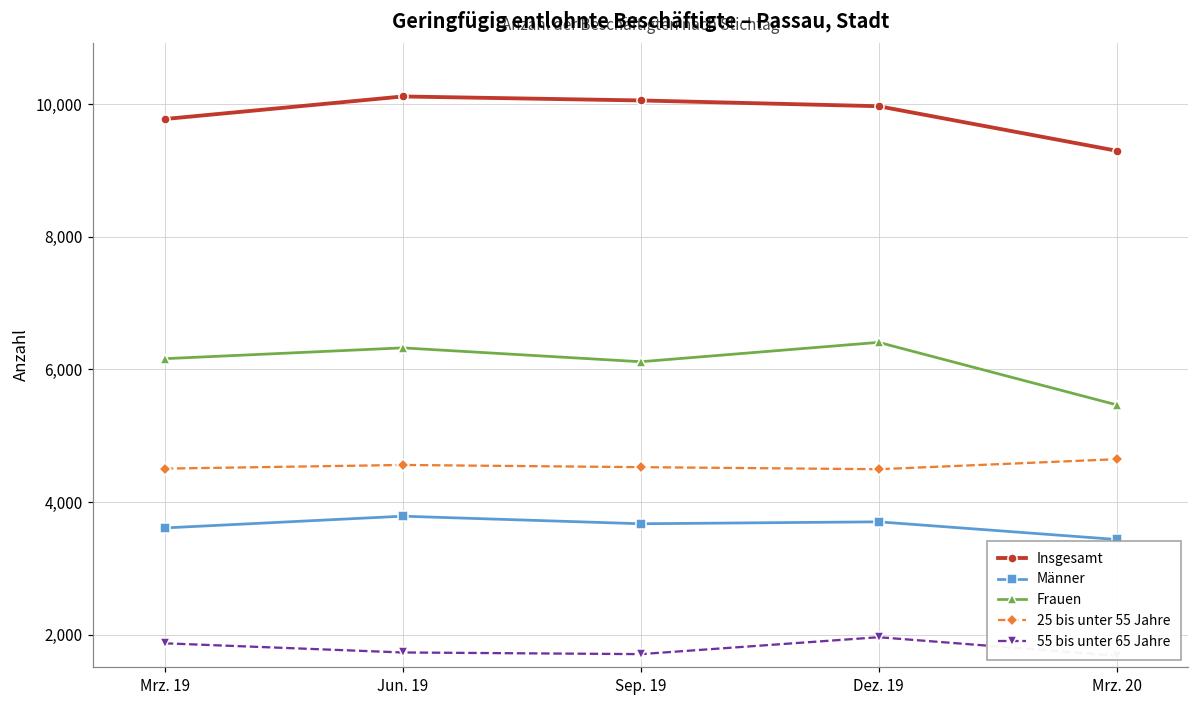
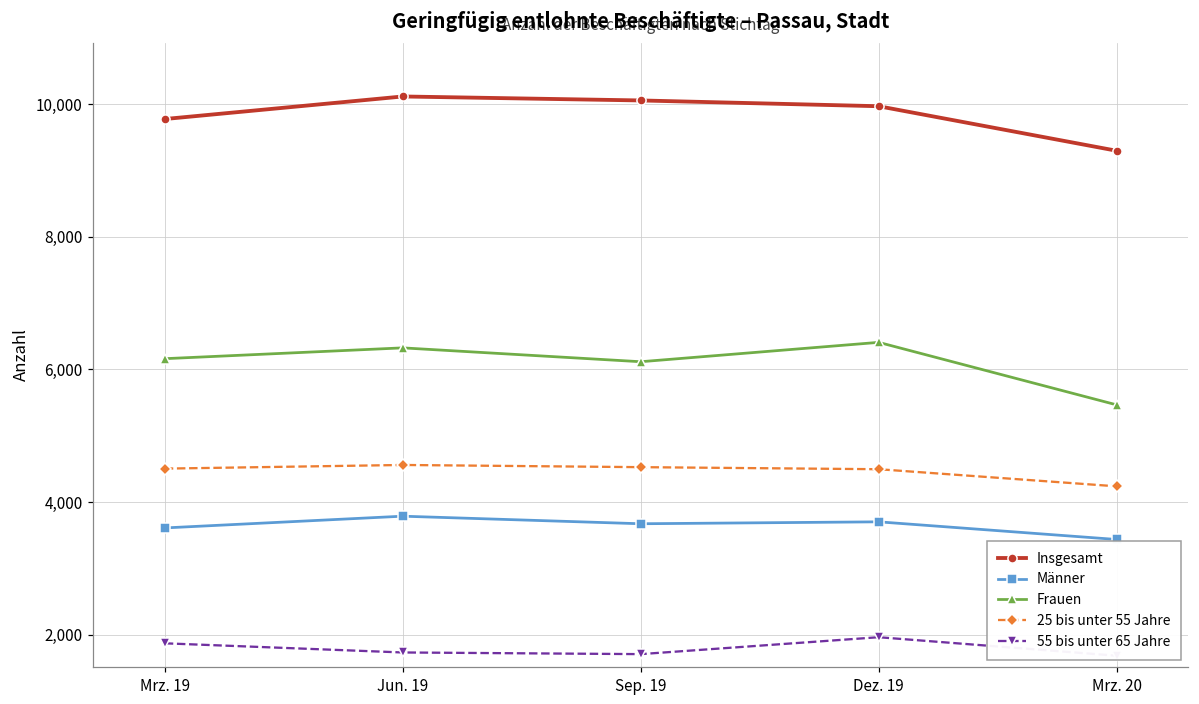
  {
    "Insgesamt": {
      "Mrz. 19": "9,800",
      "Jun. 19": "10,100",
      "Sep. 19": "10,100",
      "Dez. 19": "10,000",
      "Mrz. 20": "9,300"
    },
    "Männer": {
      "Mrz. 19": "3,600",
      "Jun. 19": "3,800",
      "Sep. 19": "3,700",
      "Dez. 19": "3,700"
    },
    "Frauen": {
      "Mrz. 19": "6,200",
      "Jun. 19": "6,300",
      "Sep. 19": "6,100",
      "Dez. 19": "6,400",
      "Mrz. 20": "5,500"
    },
    "25 bis unter 55 Jahre": {
      "Mrz. 19": "4,500",
      "Jun. 19": "4,600",
      "Sep. 19": "4,500",
      "Dez. 19": "4,500",
-     "Mrz. 20": "4,600"
+     "Mrz. 20": "4,200"
    },
    "55 bis unter 65 Jahre": {
      "Mrz. 19": "1,900",
      "Jun. 19": "1,700",
      "Sep. 19": "1,700",
      "Dez. 19": "2,000"
    }
  }
